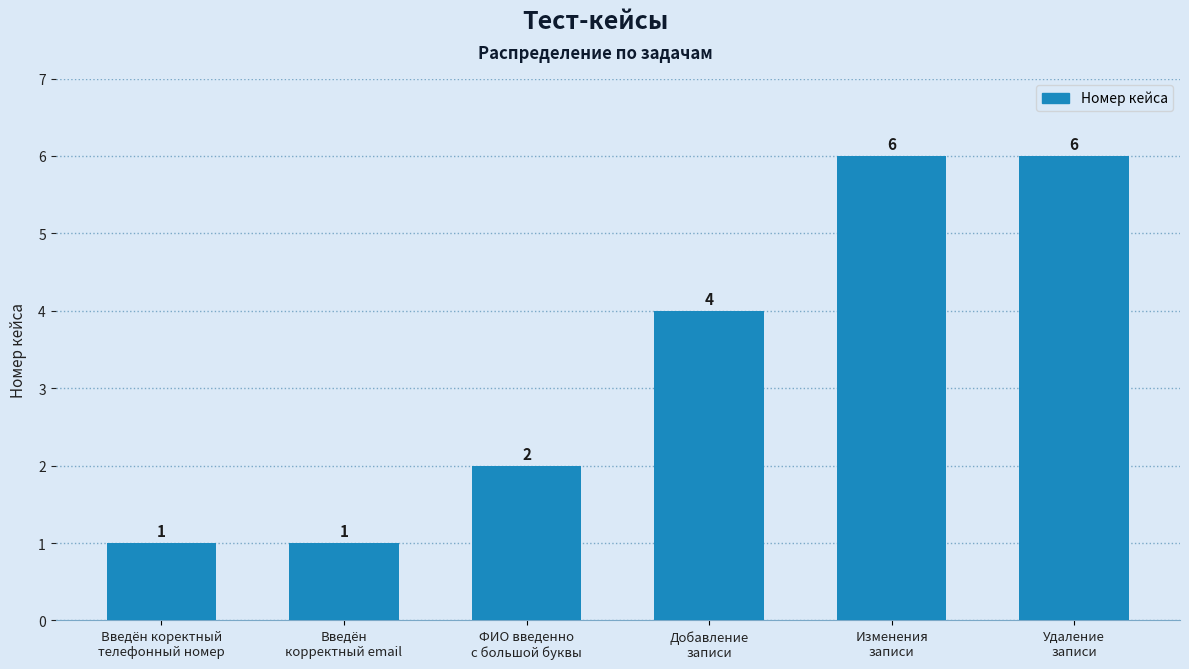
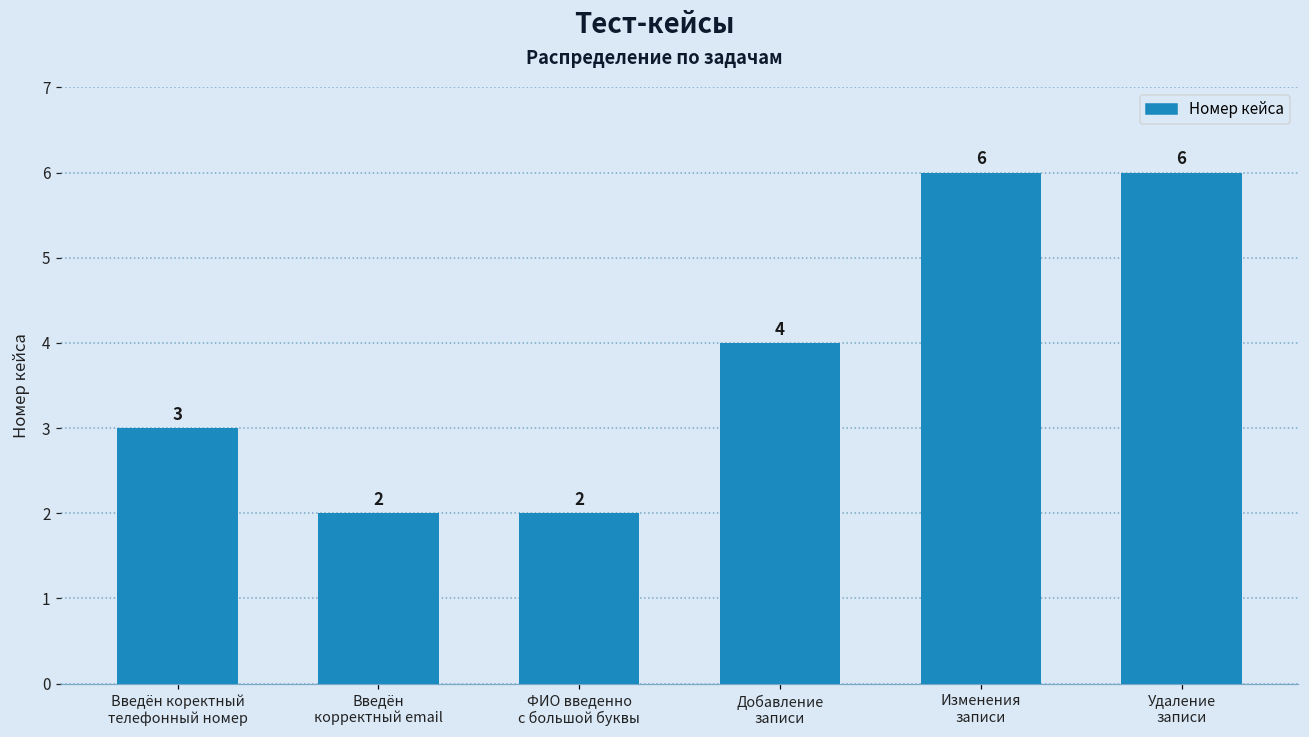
  {
-   "Введён коректный телефонный номер": 1,
-   "Введён корректный email": 1,
+   "Введён коректный телефонный номер": 3,
+   "Введён корректный email": 2,
    "ФИО введенно с большой буквы": 2,
    "Добавление записи": 4,
    "Изменения записи": 6,
    "Удаление записи": 6
  }
